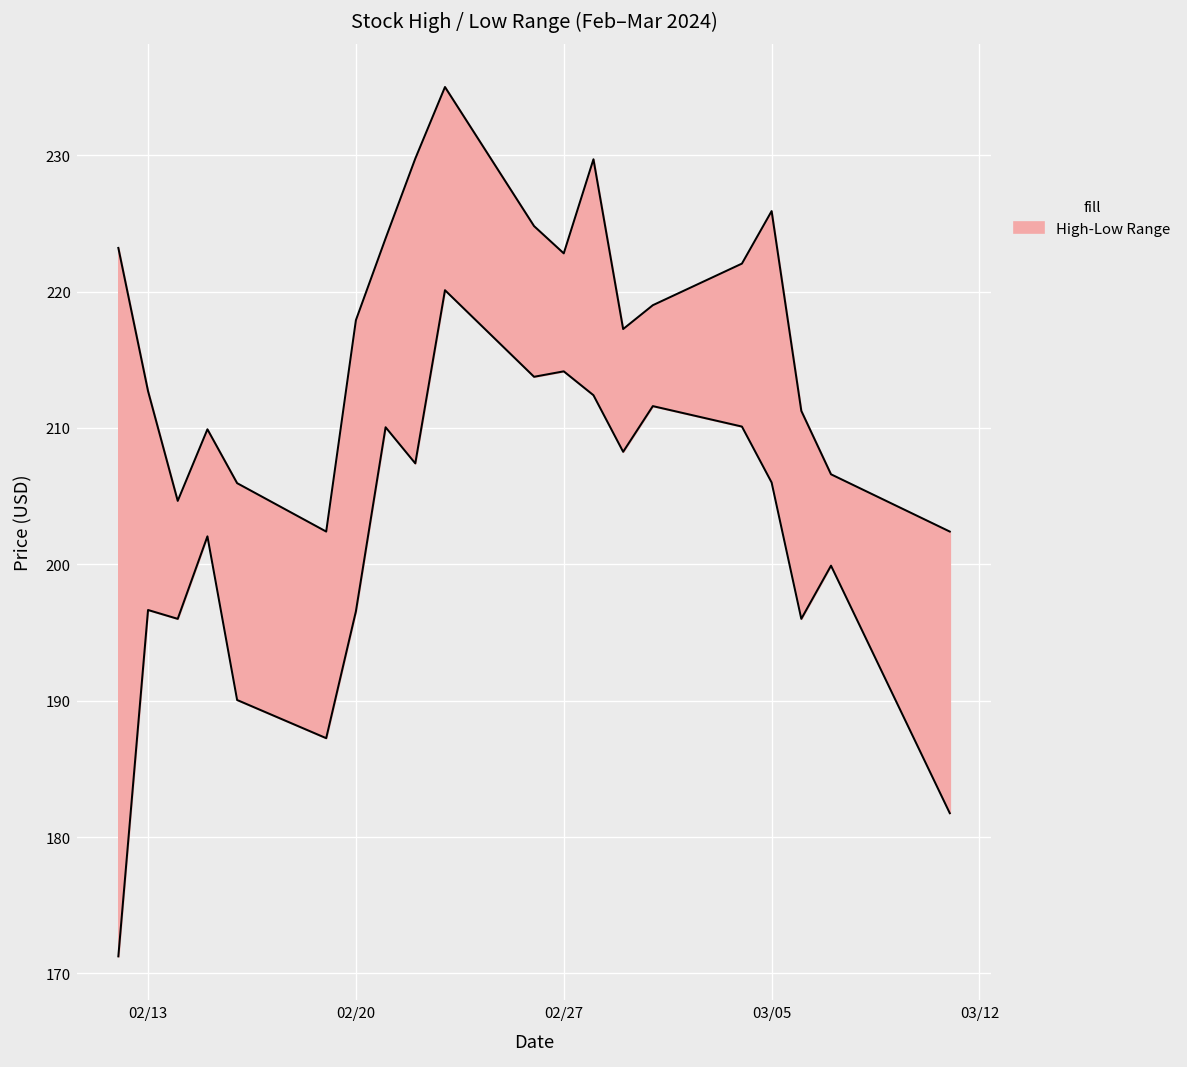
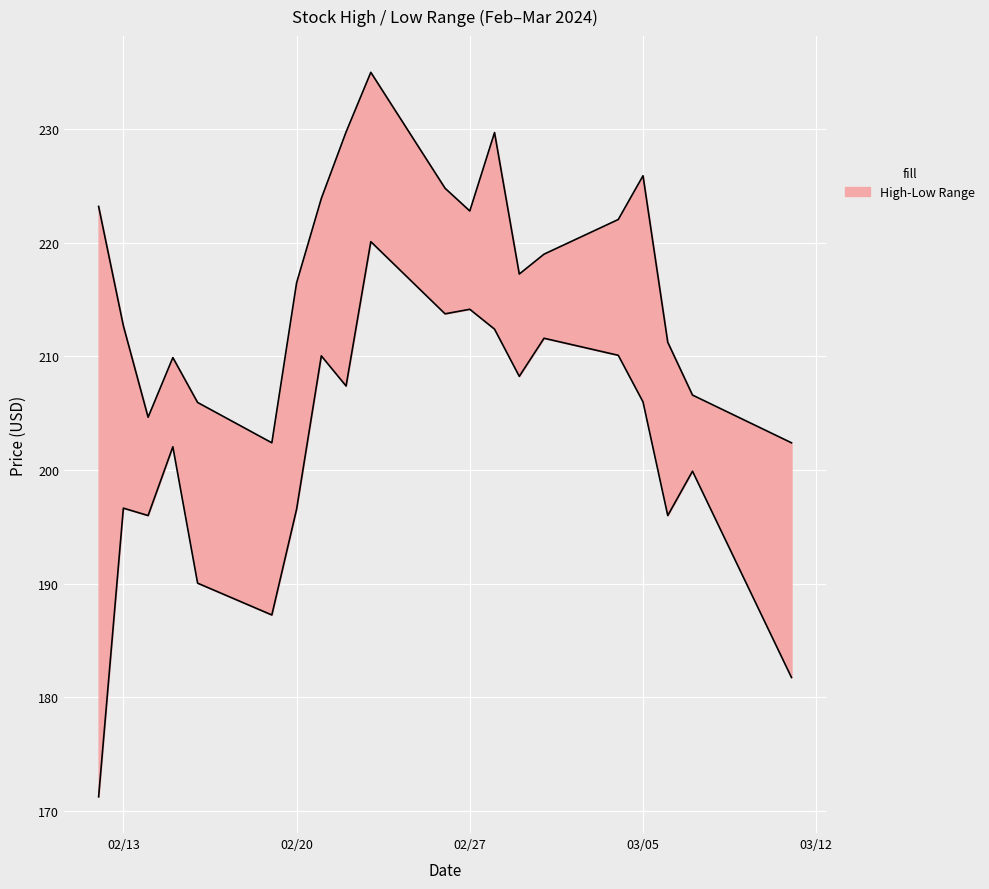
  {
    "High-Low Range": {
      "02/13": 212.7,
-     "02/20": 217.9,
+     "02/20": 216.5,
      "02/27": 222.8,
      "03/05": 225.9
    }
  }
